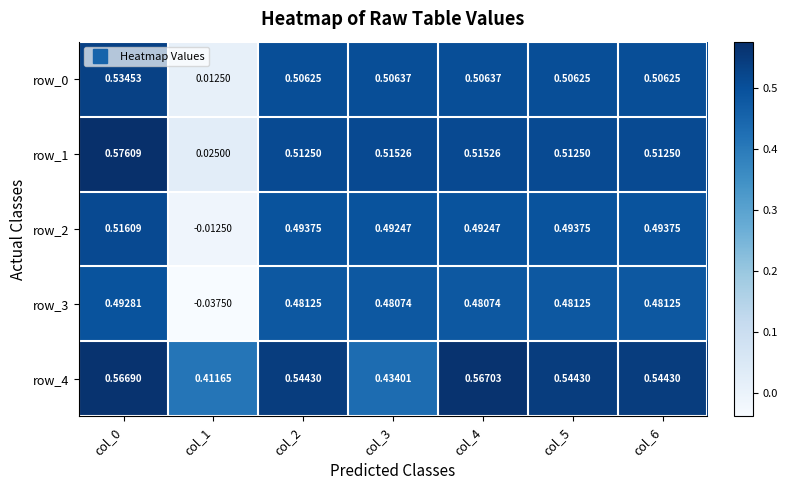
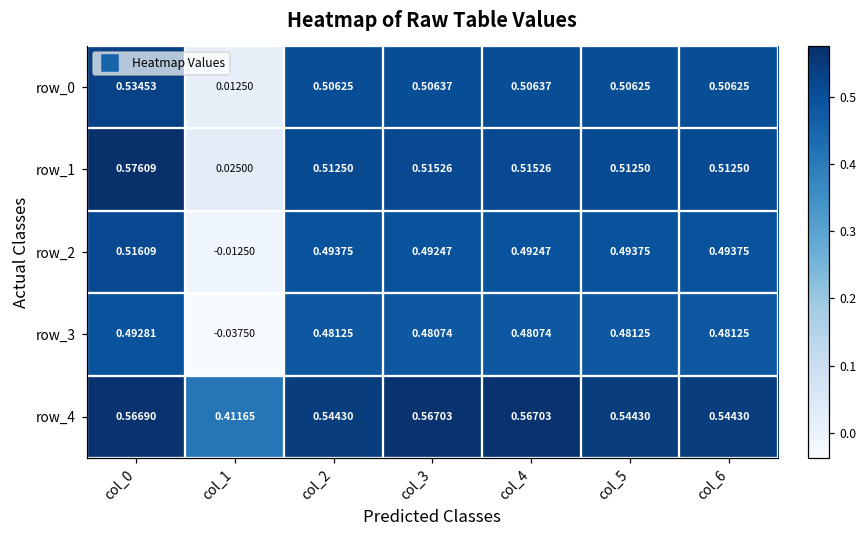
  {
    "row_0": {
      "col_0": 0.53453,
      "col_1": 0.01250,
      "col_2": 0.50625,
      "col_3": 0.50637,
      "col_4": 0.50637,
      "col_5": 0.50625,
      "col_6": 0.50625
    },
    "row_1": {
      "col_0": 0.57609,
      "col_1": 0.02500,
      "col_2": 0.51250,
      "col_3": 0.51526,
      "col_4": 0.51526,
      "col_5": 0.51250,
      "col_6": 0.51250
    },
    "row_2": {
      "col_0": 0.51609,
      "col_1": -0.01250,
      "col_2": 0.49375,
      "col_3": 0.49247,
      "col_4": 0.49247,
      "col_5": 0.49375,
      "col_6": 0.49375
    },
    "row_3": {
      "col_0": 0.49281,
      "col_1": -0.03750,
      "col_2": 0.48125,
      "col_3": 0.48074,
      "col_4": 0.48074,
      "col_5": 0.48125,
      "col_6": 0.48125
    },
    "row_4": {
      "col_0": 0.56690,
      "col_1": 0.41165,
      "col_2": 0.54430,
-     "col_3": 0.43401,
+     "col_3": 0.56703,
      "col_4": 0.56703,
      "col_5": 0.54430,
      "col_6": 0.54430
    }
  }
